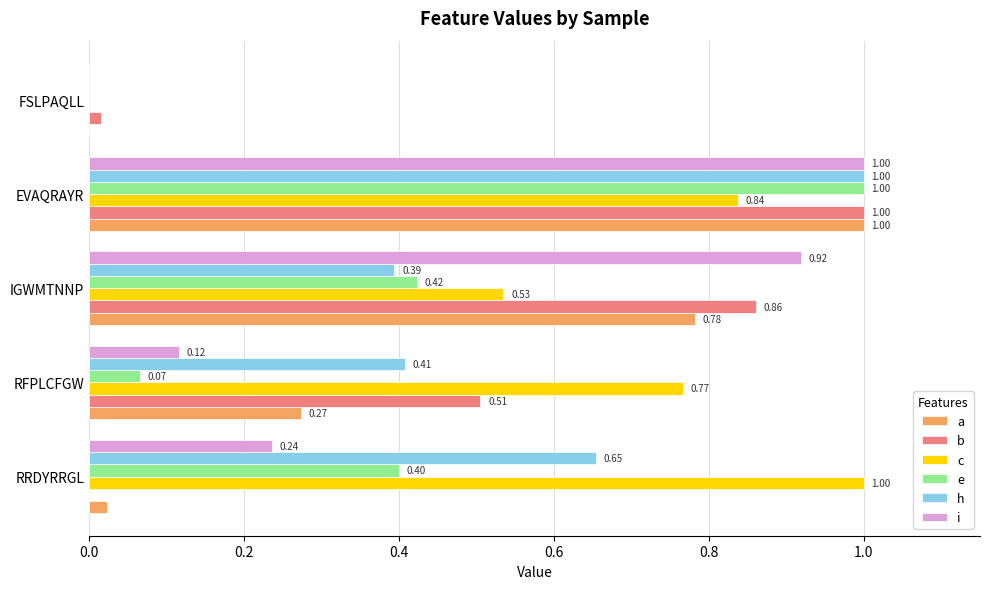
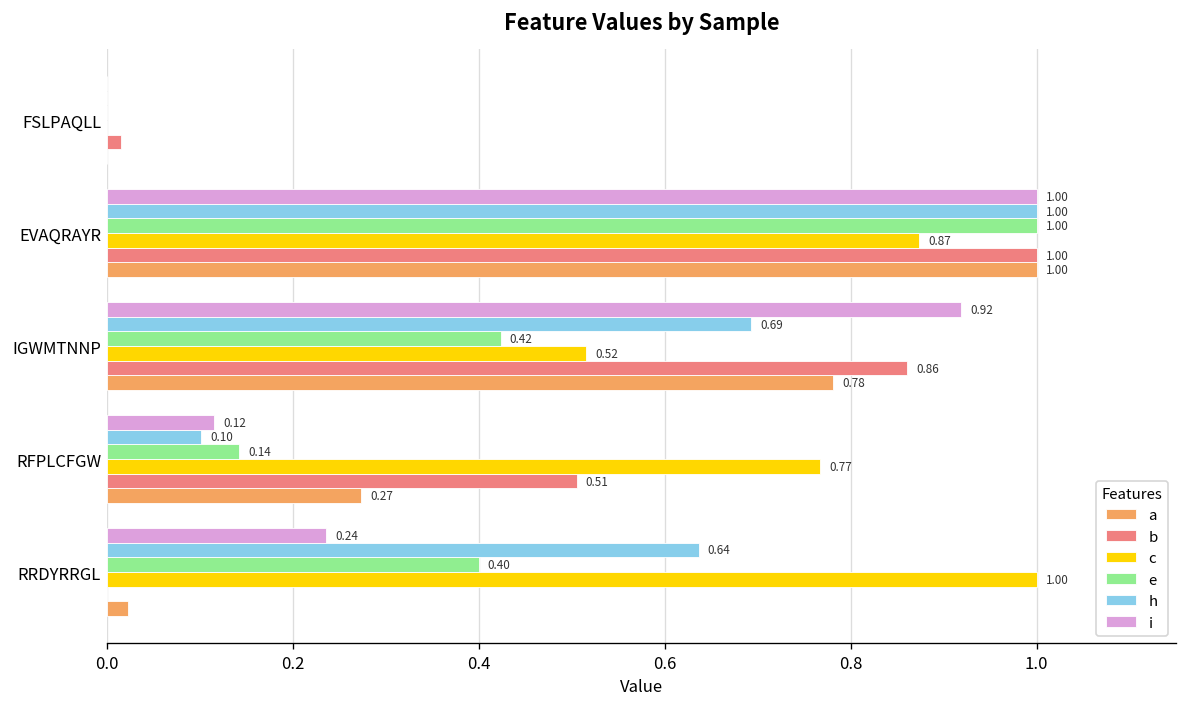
  {
    "c": {
-     "EVAQRAYR": 0.84,
-     "IGWMTNNP": 0.53,
+     "EVAQRAYR": 0.87,
+     "IGWMTNNP": 0.52,
      "RFPLCFGW": 0.77,
      "RRDYRRGL": 1.00
    },
    "e": {
      "EVAQRAYR": 1.00,
      "IGWMTNNP": 0.42,
-     "RFPLCFGW": 0.07,
+     "RFPLCFGW": 0.14,
      "RRDYRRGL": 0.40
    },
    "h": {
      "EVAQRAYR": 1.00,
-     "IGWMTNNP": 0.39,
-     "RFPLCFGW": 0.41,
-     "RRDYRRGL": 0.65
+     "IGWMTNNP": 0.69,
+     "RFPLCFGW": 0.10,
+     "RRDYRRGL": 0.64
    },
    "i": {
      "EVAQRAYR": 1.00,
      "IGWMTNNP": 0.92,
      "RFPLCFGW": 0.12,
      "RRDYRRGL": 0.24
    }
  }
